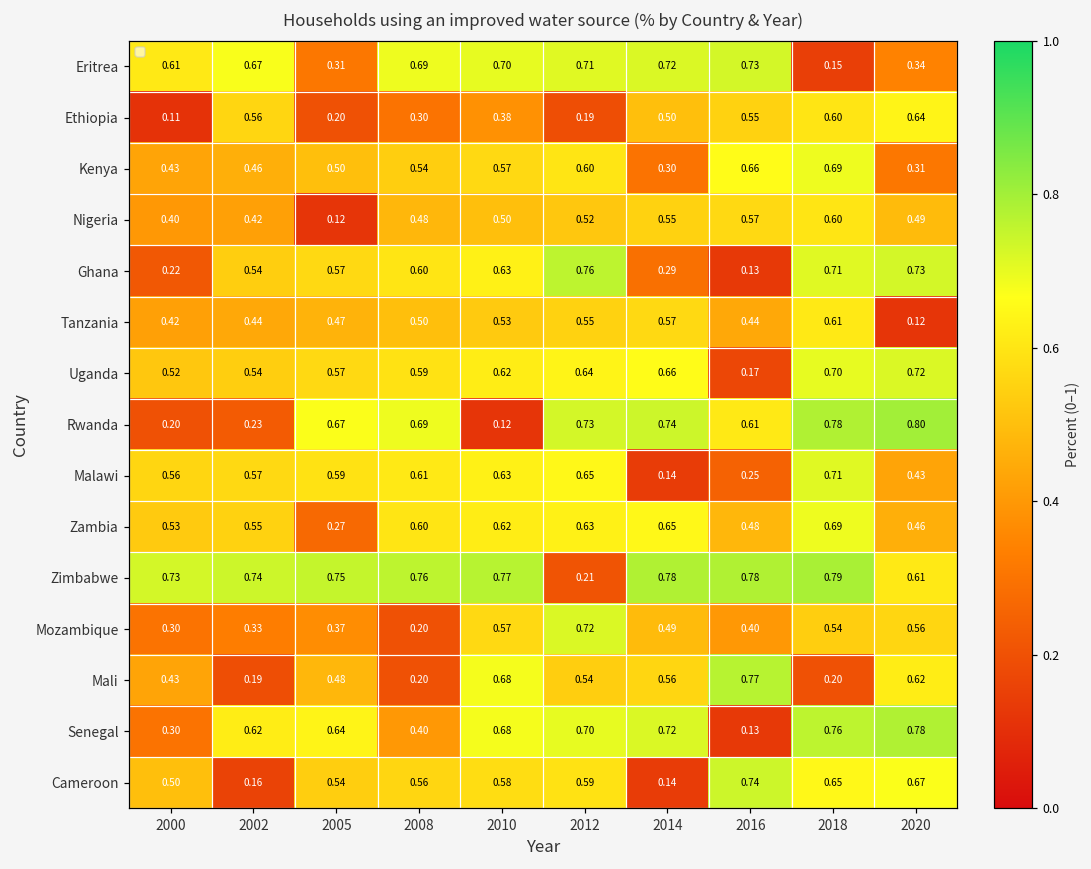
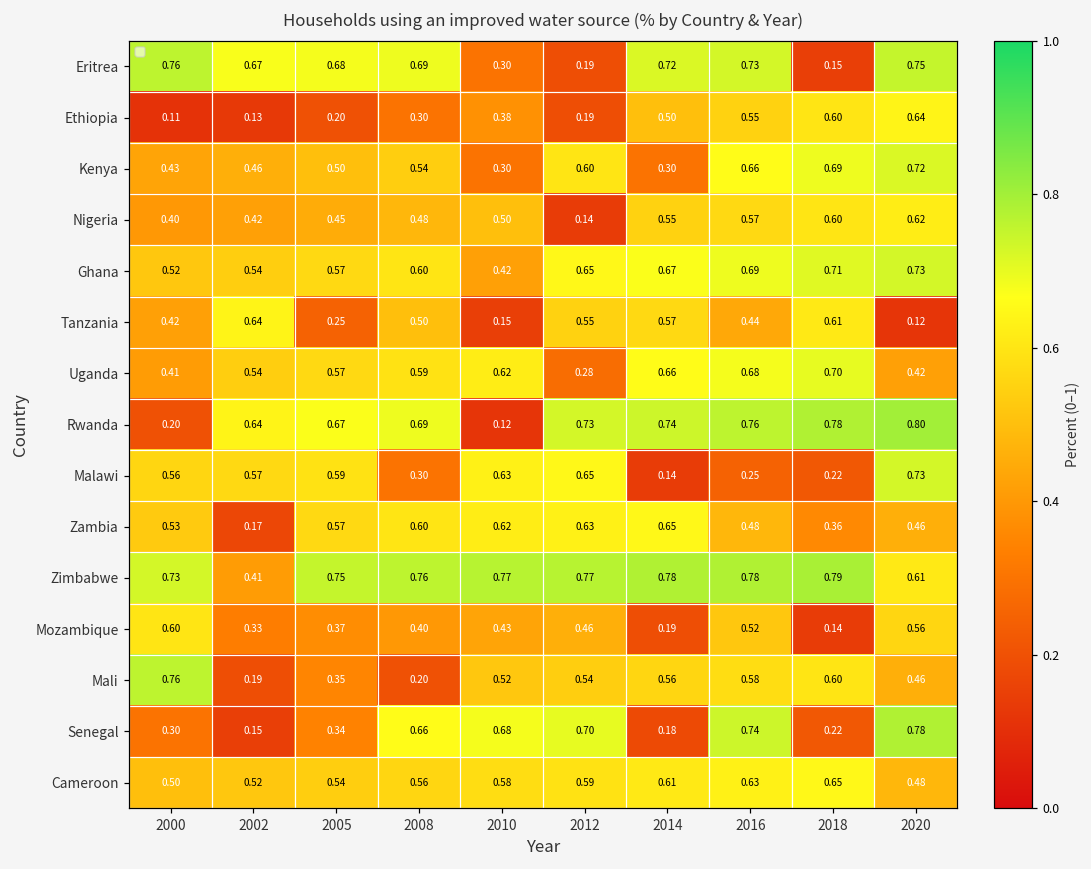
  {
    "Eritrea": {
-     "2000": 0.61,
+     "2000": 0.76,
      "2002": 0.67,
-     "2005": 0.31,
+     "2005": 0.68,
      "2008": 0.69,
-     "2010": 0.70,
-     "2012": 0.71,
+     "2010": 0.30,
+     "2012": 0.19,
      "2014": 0.72,
      "2016": 0.73,
      "2018": 0.15,
-     "2020": 0.34
+     "2020": 0.75
    },
    "Ethiopia": {
      "2000": 0.11,
-     "2002": 0.56,
+     "2002": 0.13,
      "2005": 0.20,
      "2008": 0.30,
      "2010": 0.38,
      "2012": 0.19,
      "2014": 0.50,
      "2016": 0.55,
      "2018": 0.60,
      "2020": 0.64
    },
    "Kenya": {
      "2000": 0.43,
      "2002": 0.46,
      "2005": 0.50,
      "2008": 0.54,
-     "2010": 0.57,
+     "2010": 0.30,
      "2012": 0.60,
      "2014": 0.30,
      "2016": 0.66,
      "2018": 0.69,
-     "2020": 0.31
+     "2020": 0.72
    },
    "Nigeria": {
      "2000": 0.40,
      "2002": 0.42,
-     "2005": 0.12,
+     "2005": 0.45,
      "2008": 0.48,
      "2010": 0.50,
-     "2012": 0.52,
+     "2012": 0.14,
      "2014": 0.55,
      "2016": 0.57,
      "2018": 0.60,
-     "2020": 0.49
+     "2020": 0.62
    },
    "Ghana": {
-     "2000": 0.22,
+     "2000": 0.52,
      "2002": 0.54,
      "2005": 0.57,
      "2008": 0.60,
-     "2010": 0.63,
-     "2012": 0.76,
-     "2014": 0.29,
-     "2016": 0.13,
+     "2010": 0.42,
+     "2012": 0.65,
+     "2014": 0.67,
+     "2016": 0.69,
      "2018": 0.71,
      "2020": 0.73
    },
    "Tanzania": {
      "2000": 0.42,
-     "2002": 0.44,
-     "2005": 0.47,
+     "2002": 0.64,
+     "2005": 0.25,
      "2008": 0.50,
-     "2010": 0.53,
+     "2010": 0.15,
      "2012": 0.55,
      "2014": 0.57,
      "2016": 0.44,
      "2018": 0.61,
      "2020": 0.12
    },
    "Uganda": {
-     "2000": 0.52,
+     "2000": 0.41,
      "2002": 0.54,
      "2005": 0.57,
      "2008": 0.59,
      "2010": 0.62,
-     "2012": 0.64,
+     "2012": 0.28,
      "2014": 0.66,
-     "2016": 0.17,
+     "2016": 0.68,
      "2018": 0.70,
-     "2020": 0.72
+     "2020": 0.42
    },
    "Rwanda": {
      "2000": 0.20,
-     "2002": 0.23,
+     "2002": 0.64,
      "2005": 0.67,
      "2008": 0.69,
      "2010": 0.12,
      "2012": 0.73,
      "2014": 0.74,
-     "2016": 0.61,
+     "2016": 0.76,
      "2018": 0.78,
      "2020": 0.80
    },
    "Malawi": {
      "2000": 0.56,
      "2002": 0.57,
      "2005": 0.59,
-     "2008": 0.61,
+     "2008": 0.30,
      "2010": 0.63,
      "2012": 0.65,
      "2014": 0.14,
      "2016": 0.25,
-     "2018": 0.71,
-     "2020": 0.43
+     "2018": 0.22,
+     "2020": 0.73
    },
    "Zambia": {
      "2000": 0.53,
-     "2002": 0.55,
-     "2005": 0.27,
+     "2002": 0.17,
+     "2005": 0.57,
      "2008": 0.60,
      "2010": 0.62,
      "2012": 0.63,
      "2014": 0.65,
      "2016": 0.48,
-     "2018": 0.69,
+     "2018": 0.36,
      "2020": 0.46
    },
    "Zimbabwe": {
      "2000": 0.73,
-     "2002": 0.74,
+     "2002": 0.41,
      "2005": 0.75,
      "2008": 0.76,
      "2010": 0.77,
-     "2012": 0.21,
+     "2012": 0.77,
      "2014": 0.78,
      "2016": 0.78,
      "2018": 0.79,
      "2020": 0.61
    },
    "Mozambique": {
-     "2000": 0.30,
+     "2000": 0.60,
      "2002": 0.33,
      "2005": 0.37,
-     "2008": 0.20,
-     "2010": 0.57,
-     "2012": 0.72,
-     "2014": 0.49,
-     "2016": 0.40,
-     "2018": 0.54,
+     "2008": 0.40,
+     "2010": 0.43,
+     "2012": 0.46,
+     "2014": 0.19,
+     "2016": 0.52,
+     "2018": 0.14,
      "2020": 0.56
    },
    "Mali": {
-     "2000": 0.43,
+     "2000": 0.76,
      "2002": 0.19,
-     "2005": 0.48,
+     "2005": 0.35,
      "2008": 0.20,
-     "2010": 0.68,
+     "2010": 0.52,
      "2012": 0.54,
      "2014": 0.56,
-     "2016": 0.77,
-     "2018": 0.20,
-     "2020": 0.62
+     "2016": 0.58,
+     "2018": 0.60,
+     "2020": 0.46
    },
    "Senegal": {
      "2000": 0.30,
-     "2002": 0.62,
-     "2005": 0.64,
-     "2008": 0.40,
+     "2002": 0.15,
+     "2005": 0.34,
+     "2008": 0.66,
      "2010": 0.68,
      "2012": 0.70,
-     "2014": 0.72,
-     "2016": 0.13,
-     "2018": 0.76,
+     "2014": 0.18,
+     "2016": 0.74,
+     "2018": 0.22,
      "2020": 0.78
    },
    "Cameroon": {
      "2000": 0.50,
-     "2002": 0.16,
+     "2002": 0.52,
      "2005": 0.54,
      "2008": 0.56,
      "2010": 0.58,
      "2012": 0.59,
-     "2014": 0.14,
-     "2016": 0.74,
+     "2014": 0.61,
+     "2016": 0.63,
      "2018": 0.65,
-     "2020": 0.67
+     "2020": 0.48
    }
  }
